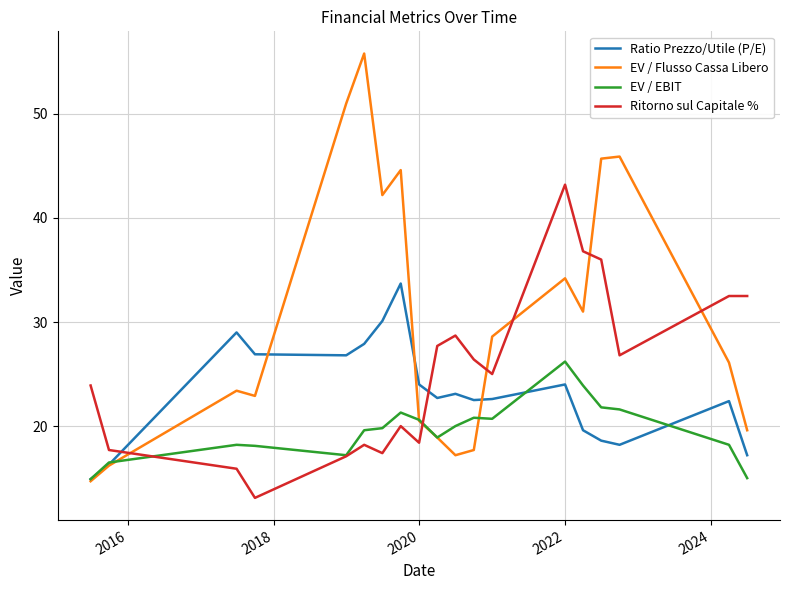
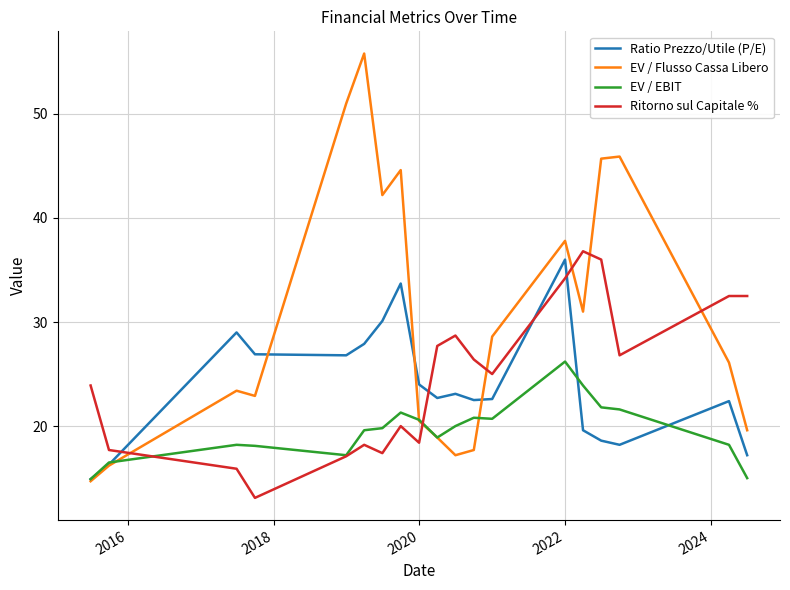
  {
    "Ratio Prezzo/Utile (P/E)": {
      "2020": 24,
-     "2022": 24
+     "2022": 36
    },
    "EV / Flusso Cassa Libero": {
-     "2022": 34.2
+     "2022": 37.8
    },
    "EV / EBIT": {
      "2022": 26.2
    },
    "Ritorno sul Capitale %": {
      "2020": 18.4,
-     "2022": 43.2
+     "2022": 34.2
    }
  }
